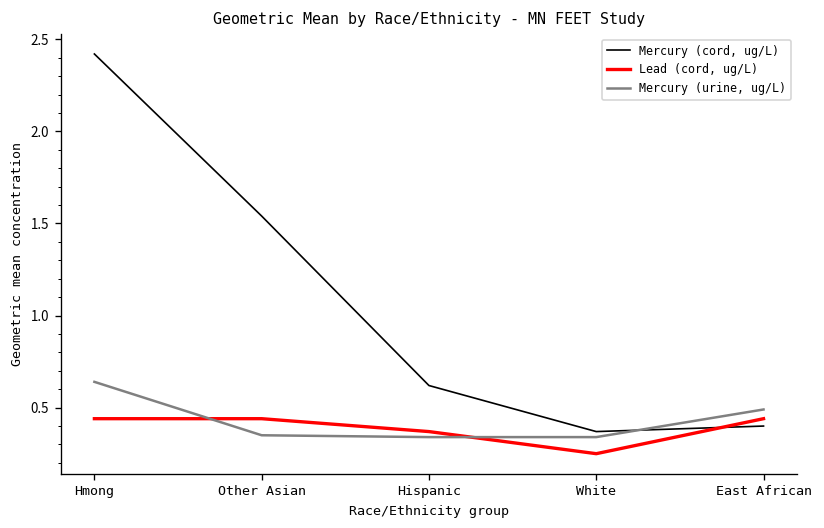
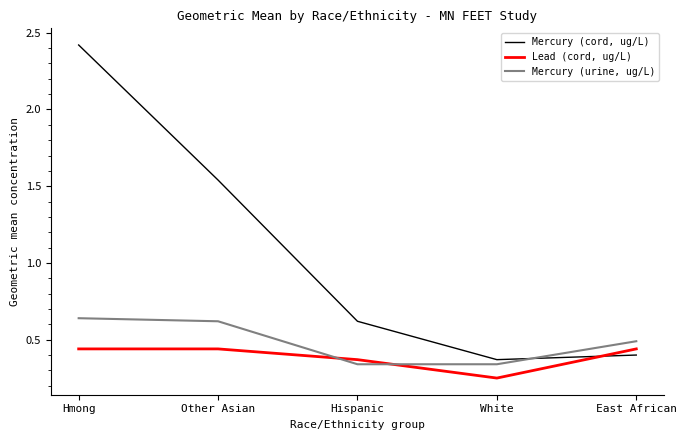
  {
    "Mercury (cord, ug/L)": {
      "Hmong": 2.42,
      "Other Asian": 1.54,
      "Hispanic": 0.62,
      "White": 0.37,
      "East African": 0.40
    },
    "Lead (cord, ug/L)": {
      "Hmong": 0.44,
      "Other Asian": 0.44,
      "Hispanic": 0.37,
      "White": 0.25,
      "East African": 0.44
    },
    "Mercury (urine, ug/L)": {
      "Hmong": 0.64,
-     "Other Asian": 0.35,
+     "Other Asian": 0.62,
      "Hispanic": 0.34,
      "White": 0.34,
      "East African": 0.49
    }
  }
